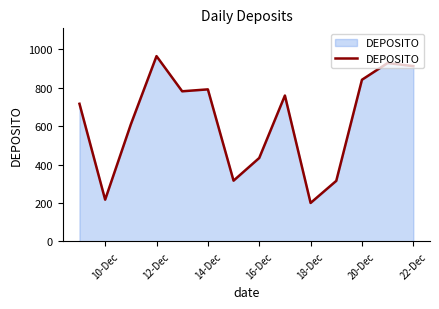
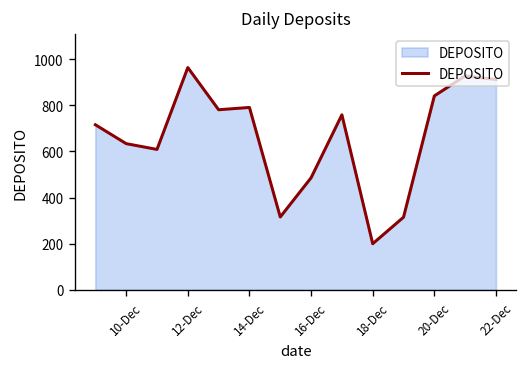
  {
-   "10-Dec": 220,
+   "10-Dec": 630,
    "12-Dec": 960,
    "14-Dec": 790,
-   "16-Dec": 430,
+   "16-Dec": 490,
    "18-Dec": 200,
    "20-Dec": 840
  }
